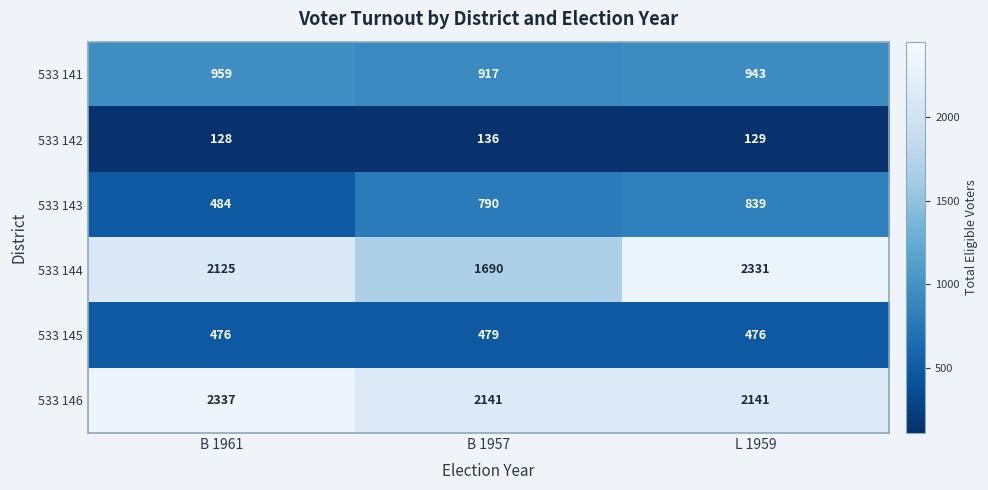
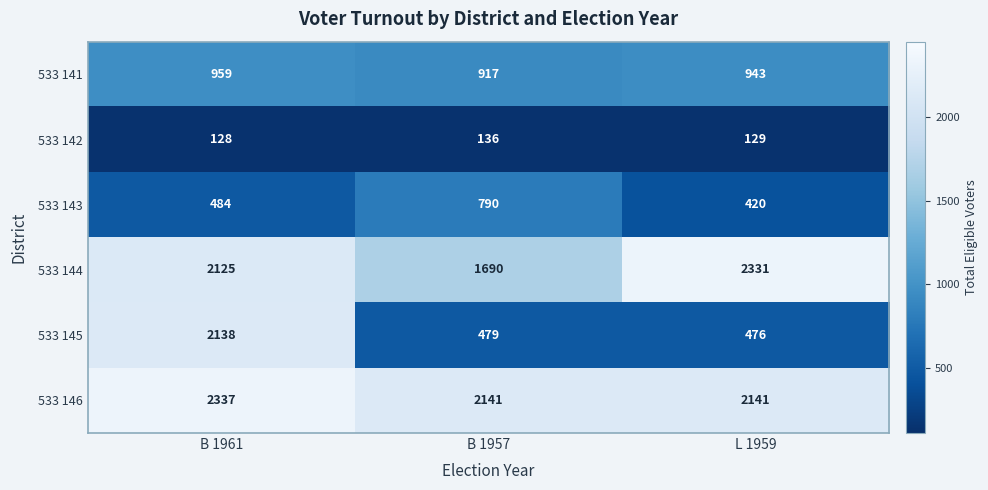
  {
    "533 141": {
      "B 1961": 959,
      "B 1957": 917,
      "L 1959": 943
    },
    "533 142": {
      "B 1961": 128,
      "B 1957": 136,
      "L 1959": 129
    },
    "533 143": {
      "B 1961": 484,
      "B 1957": 790,
-     "L 1959": 839
+     "L 1959": 420
    },
    "533 144": {
      "B 1961": 2125,
      "B 1957": 1690,
      "L 1959": 2331
    },
    "533 145": {
-     "B 1961": 476,
+     "B 1961": 2138,
      "B 1957": 479,
      "L 1959": 476
    },
    "533 146": {
      "B 1961": 2337,
      "B 1957": 2141,
      "L 1959": 2141
    }
  }
